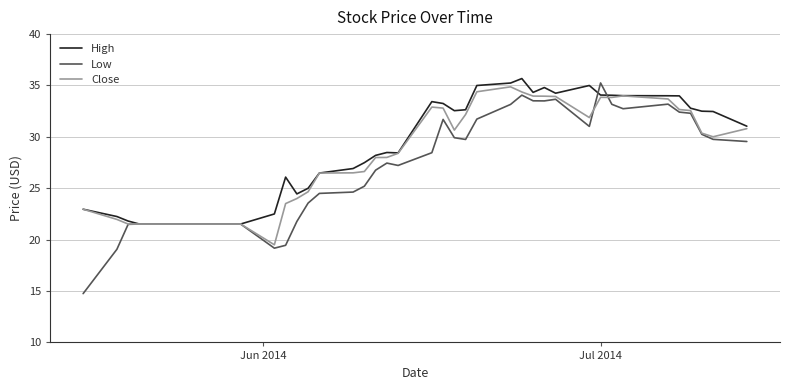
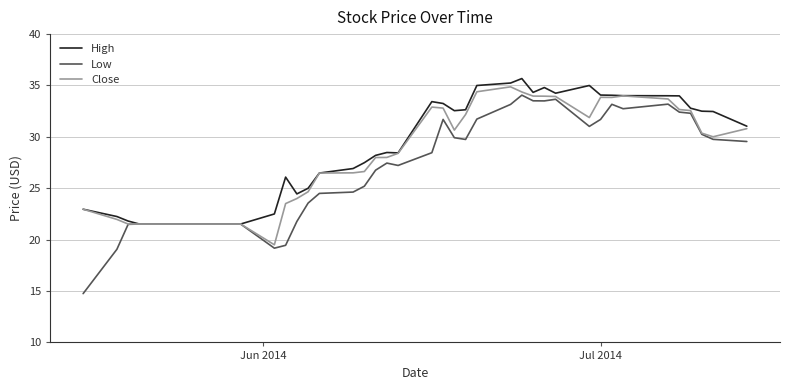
  {
    "Low": {
-     "Jul 2014": 35.2
+     "Jul 2014": 31.7
    }
  }
